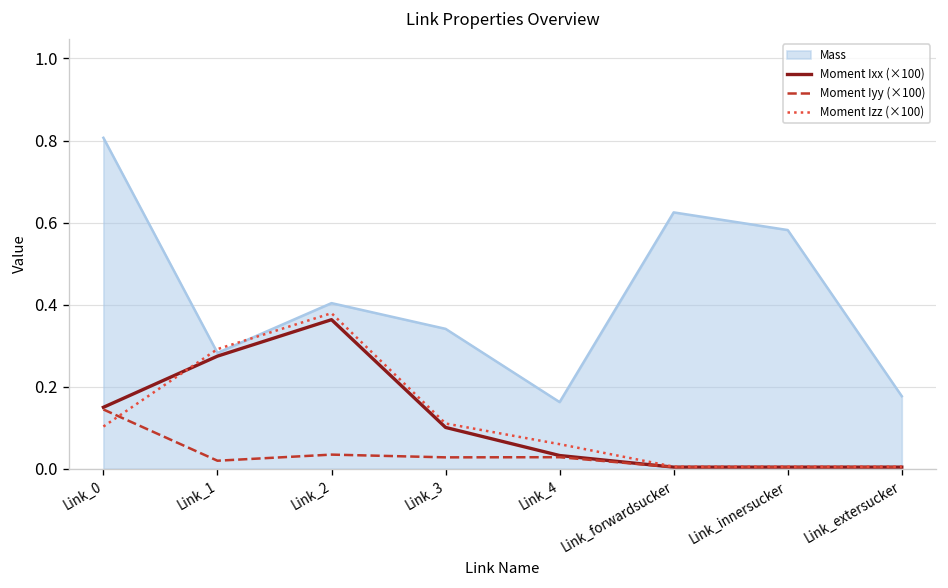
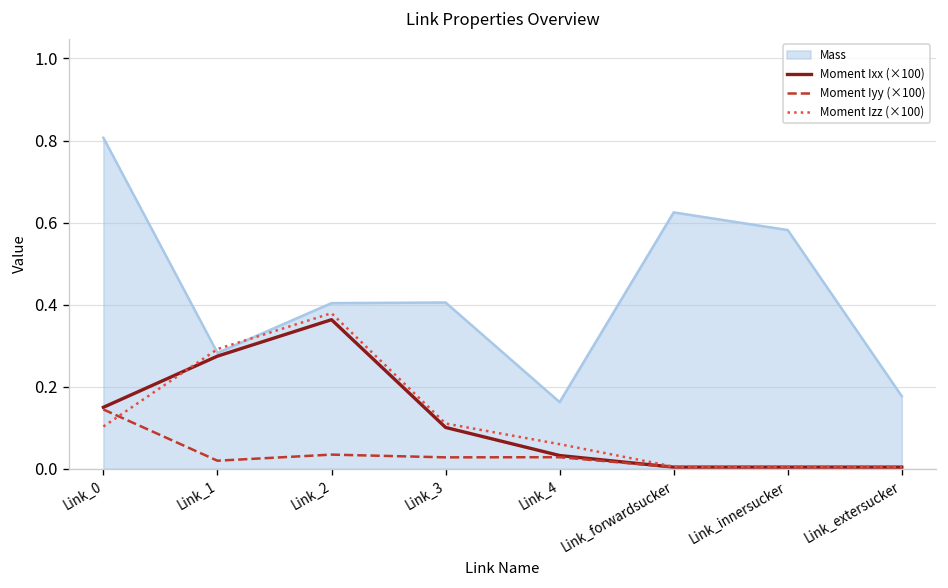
  {
    "Mass": {
      "Link_0": 0.81,
      "Link_1": 0.28,
      "Link_2": 0.40,
-     "Link_3": 0.34,
+     "Link_3": 0.41,
      "Link_4": 0.16,
      "Link_forwardsucker": 0.62,
      "Link_innersucker": 0.58,
      "Link_extersucker": 0.18
    },
    "Moment Ixx (×100)": {
      "Link_1": 0.27,
      "Link_2": 0.36,
      "Link_3": 0.10
    }
  }
